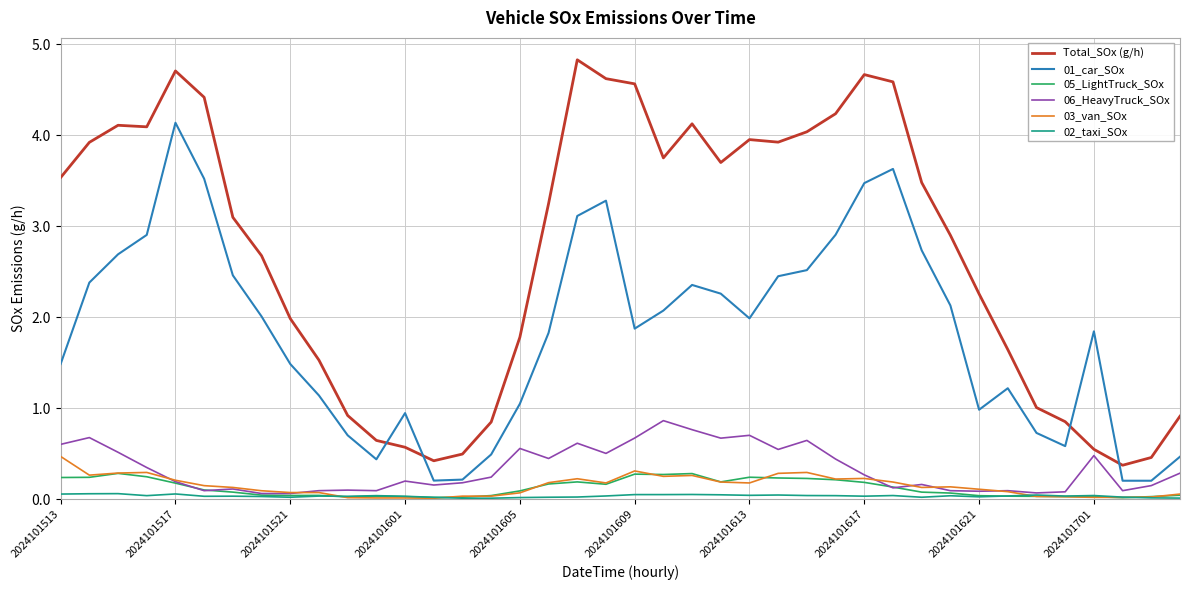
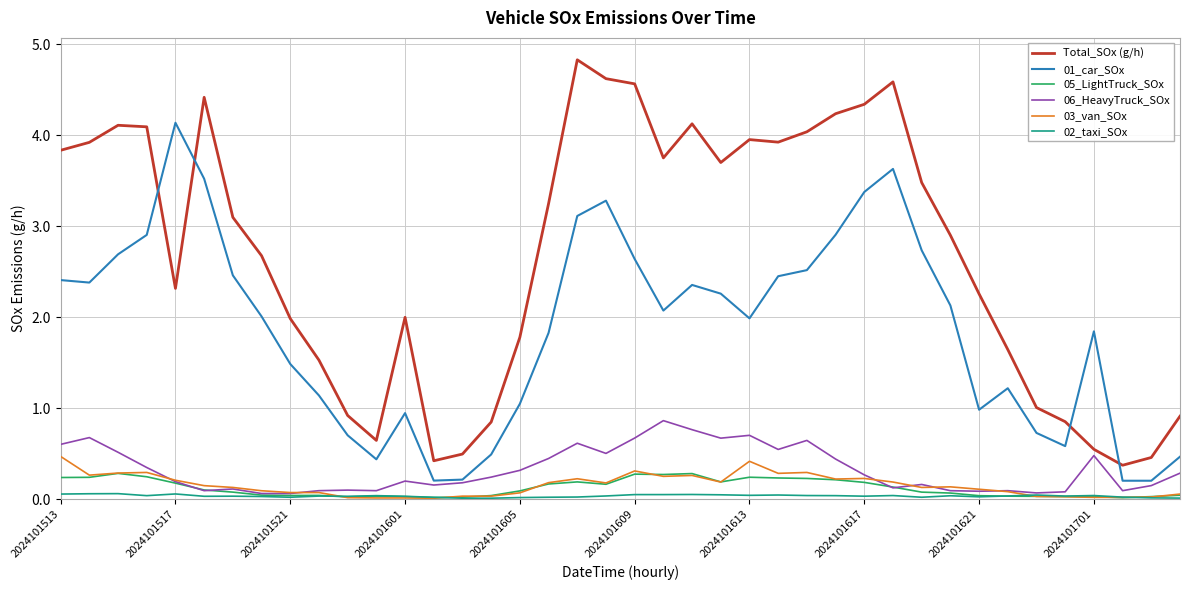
  {
    "Total_SOx (g/h)": {
-     "2024101513": 3.5,
-     "2024101517": 4.7,
+     "2024101513": 3.8,
+     "2024101517": 2.3,
      "2024101521": 2.0,
-     "2024101601": 0.6,
+     "2024101601": 2.0,
      "2024101605": 1.8,
      "2024101609": 4.6,
      "2024101613": 4.0,
-     "2024101617": 4.7,
+     "2024101617": 4.3,
      "2024101621": 2.3,
      "2024101701": 0.5
    },
    "01_car_SOx": {
-     "2024101513": 1.5,
+     "2024101513": 2.4,
      "2024101517": 4.1,
      "2024101521": 1.5,
      "2024101601": 0.9,
      "2024101605": 1.0,
-     "2024101609": 1.9,
+     "2024101609": 2.6,
      "2024101613": 2.0,
-     "2024101617": 3.5,
+     "2024101617": 3.4,
      "2024101621": 1.0,
      "2024101701": 1.8
    },
    "06_HeavyTruck_SOx": {
      "2024101513": 0.6,
      "2024101601": 0.2,
-     "2024101605": 0.6,
+     "2024101605": 0.3,
      "2024101609": 0.7,
      "2024101613": 0.7,
      "2024101617": 0.3,
      "2024101701": 0.5
    },
    "03_van_SOx": {
      "2024101513": 0.5,
      "2024101609": 0.3,
-     "2024101613": 0.2,
+     "2024101613": 0.4,
      "2024101617": 0.2
    }
  }
